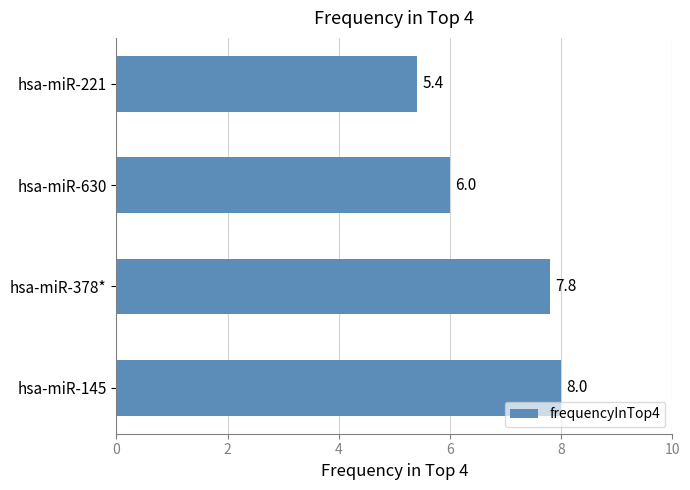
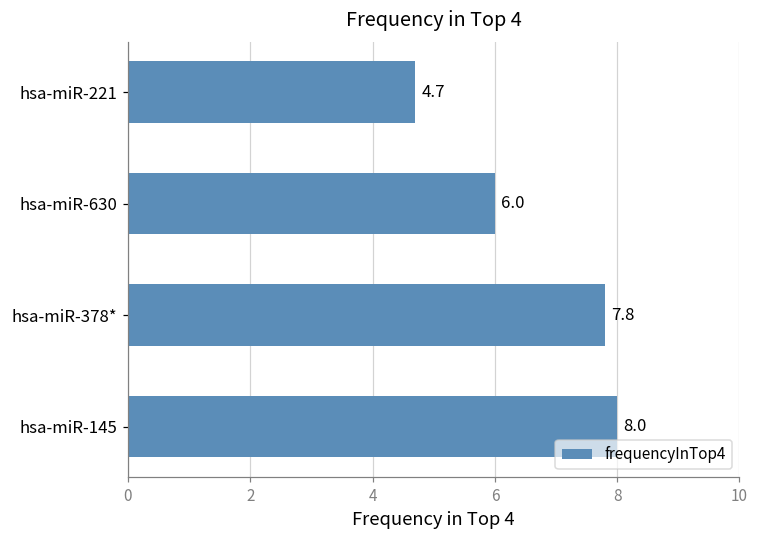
  {
-   "hsa-miR-221": 5.4,
+   "hsa-miR-221": 4.7,
    "hsa-miR-630": 6.0,
    "hsa-miR-378*": 7.8,
    "hsa-miR-145": 8.0
  }
